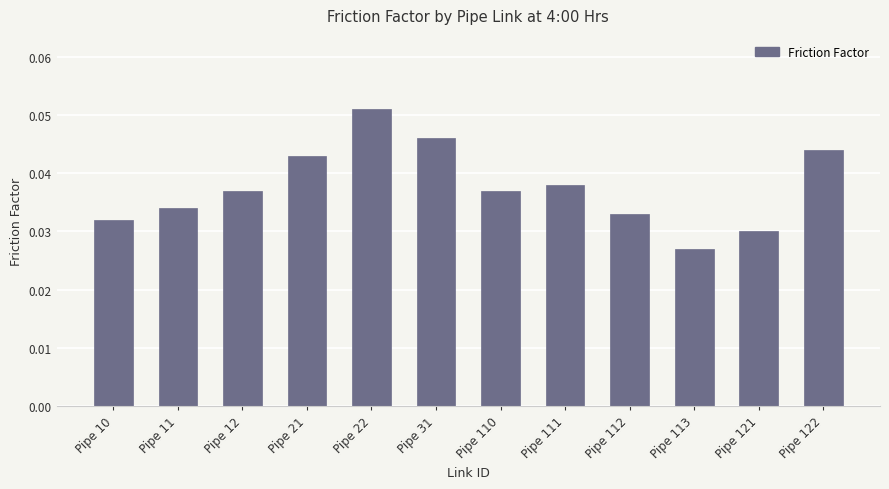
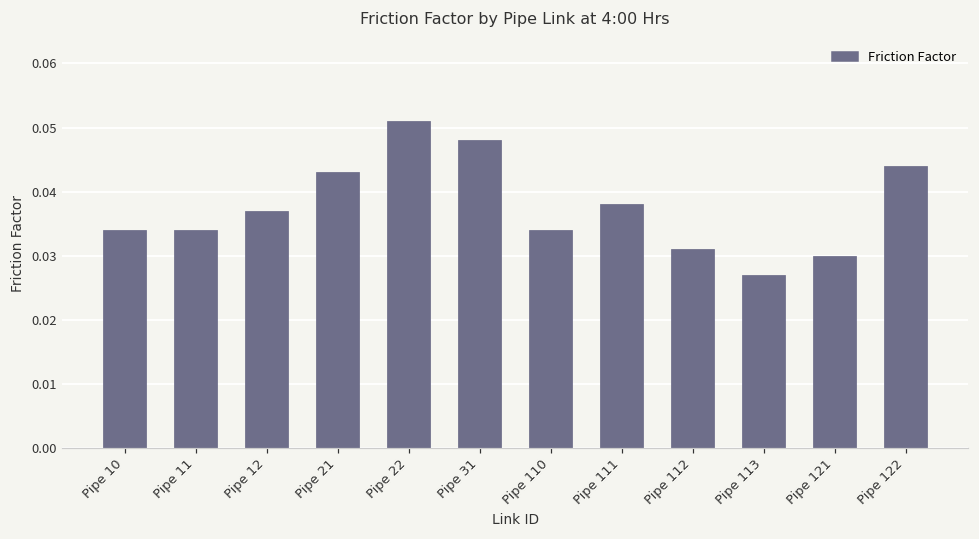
  {
-   "Pipe 10": 0.032,
+   "Pipe 10": 0.034,
    "Pipe 11": 0.034,
    "Pipe 12": 0.037,
    "Pipe 21": 0.043,
    "Pipe 22": 0.051,
-   "Pipe 31": 0.046,
-   "Pipe 110": 0.037,
+   "Pipe 31": 0.048,
+   "Pipe 110": 0.034,
    "Pipe 111": 0.038,
-   "Pipe 112": 0.033,
+   "Pipe 112": 0.031,
    "Pipe 113": 0.027,
    "Pipe 121": 0.030,
    "Pipe 122": 0.044
  }
